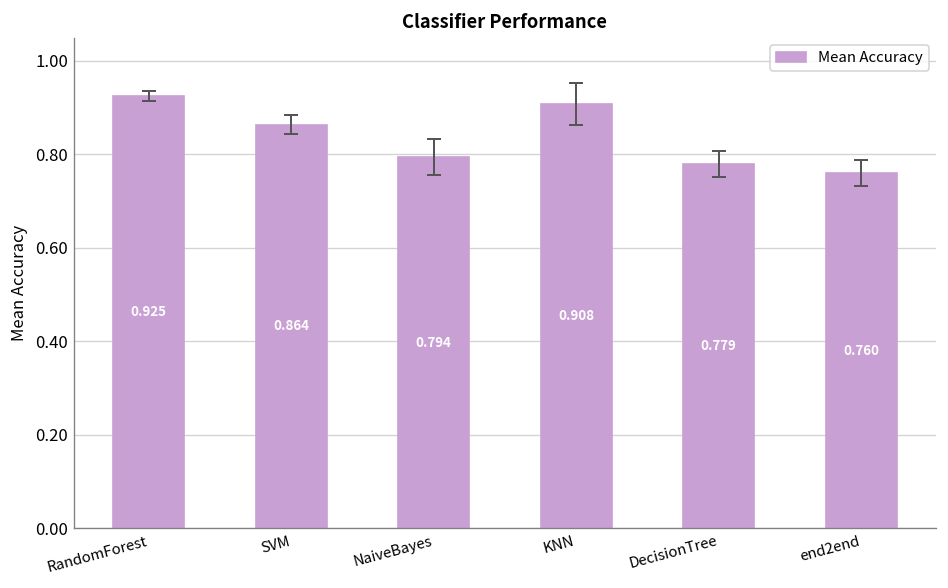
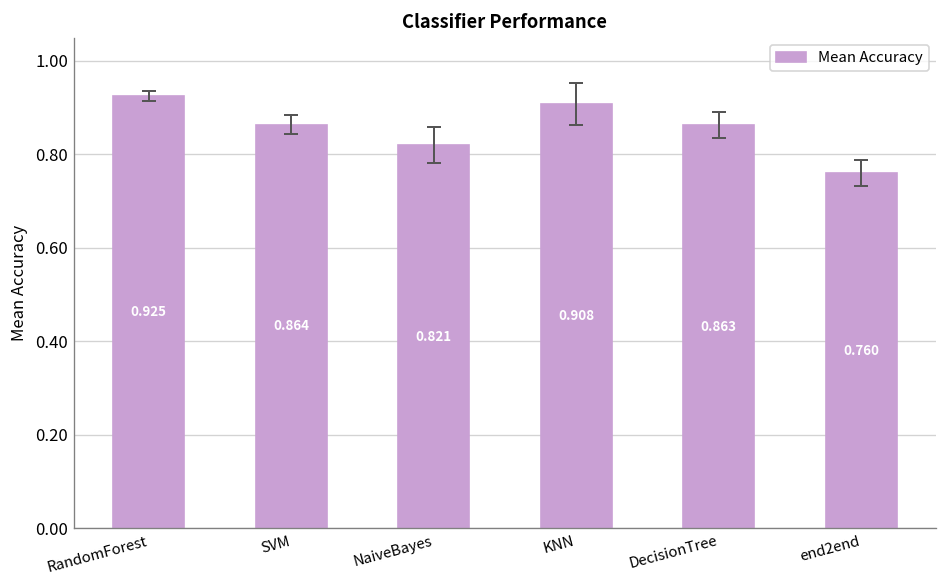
  {
    "Mean Accuracy": {
      "RandomForest": 0.925,
      "SVM": 0.864,
-     "NaiveBayes": 0.794,
+     "NaiveBayes": 0.821,
      "KNN": 0.908,
-     "DecisionTree": 0.779,
+     "DecisionTree": 0.863,
      "end2end": 0.760
    }
  }
